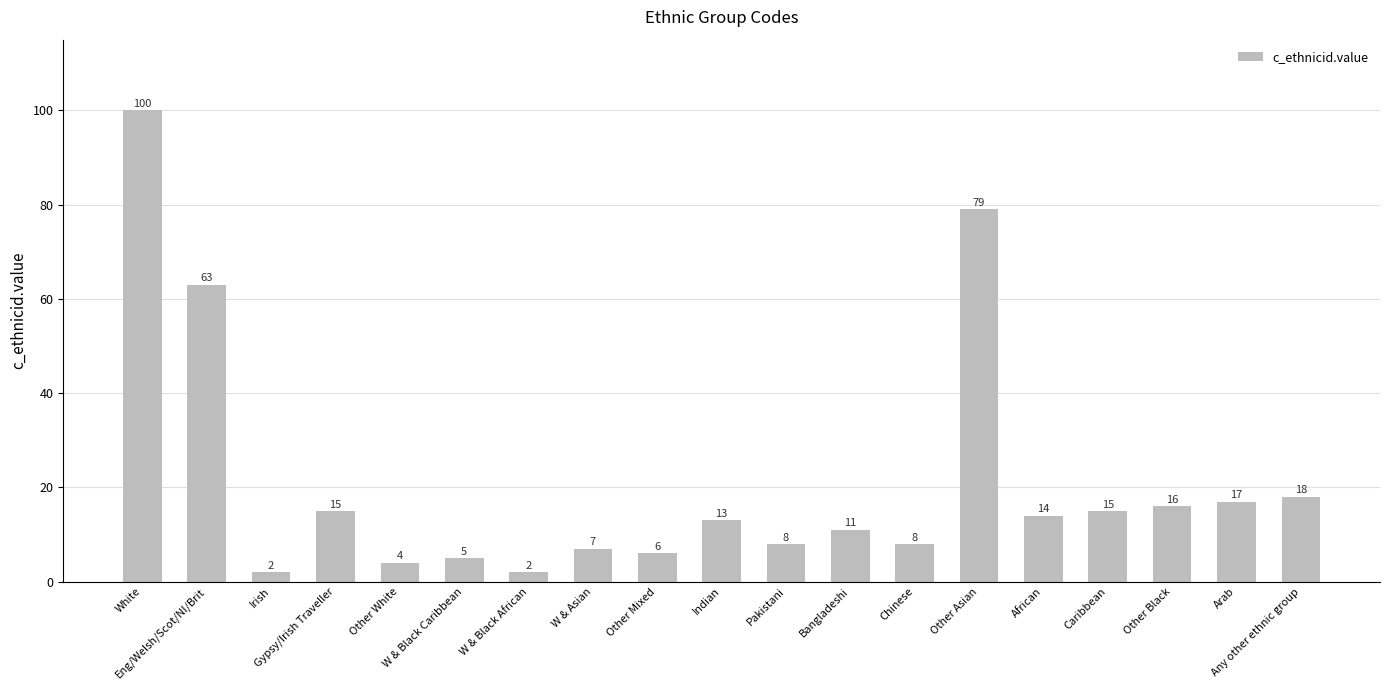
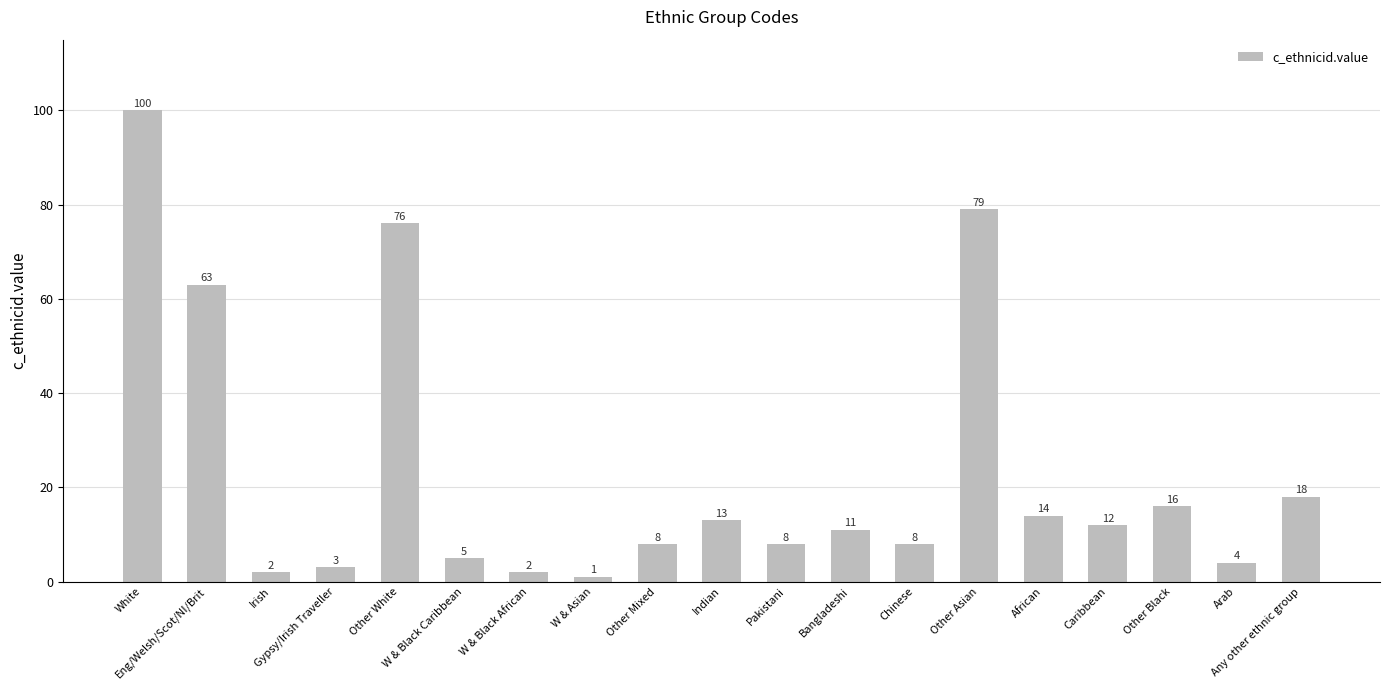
  {
    "White": 100,
    "Eng/Welsh/Scot/NI/Brit": 63,
    "Irish": 2,
-   "Gypsy/Irish Traveller": 15,
-   "Other White": 4,
+   "Gypsy/Irish Traveller": 3,
+   "Other White": 76,
    "W & Black Caribbean": 5,
    "W & Black African": 2,
-   "W & Asian": 7,
-   "Other Mixed": 6,
+   "W & Asian": 1,
+   "Other Mixed": 8,
    "Indian": 13,
    "Pakistani": 8,
    "Bangladeshi": 11,
    "Chinese": 8,
    "Other Asian": 79,
    "African": 14,
-   "Caribbean": 15,
+   "Caribbean": 12,
    "Other Black": 16,
-   "Arab": 17,
+   "Arab": 4,
    "Any other ethnic group": 18
  }
